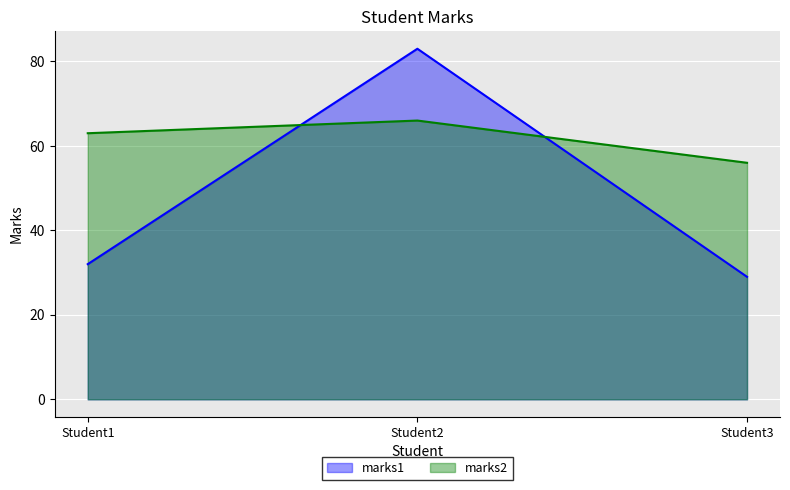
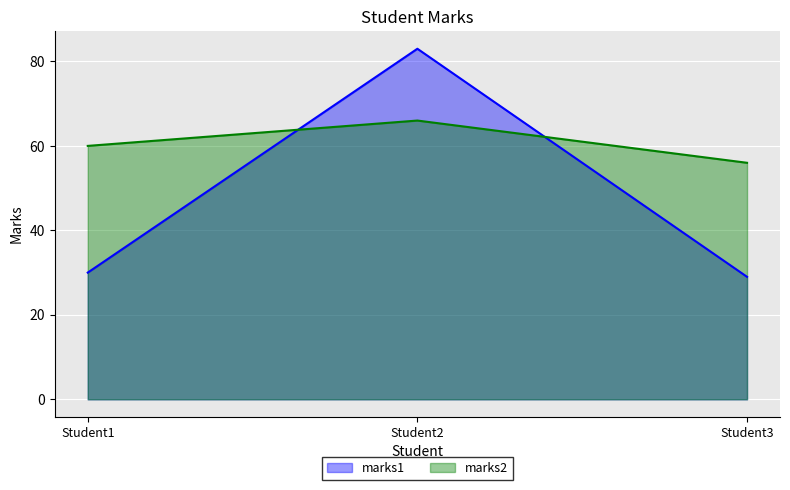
  {
    "marks1": {
-     "Student1": 32,
+     "Student1": 30,
      "Student2": 83,
      "Student3": 29
    },
    "marks2": {
-     "Student1": 63,
+     "Student1": 60,
      "Student2": 66,
      "Student3": 56
    }
  }
